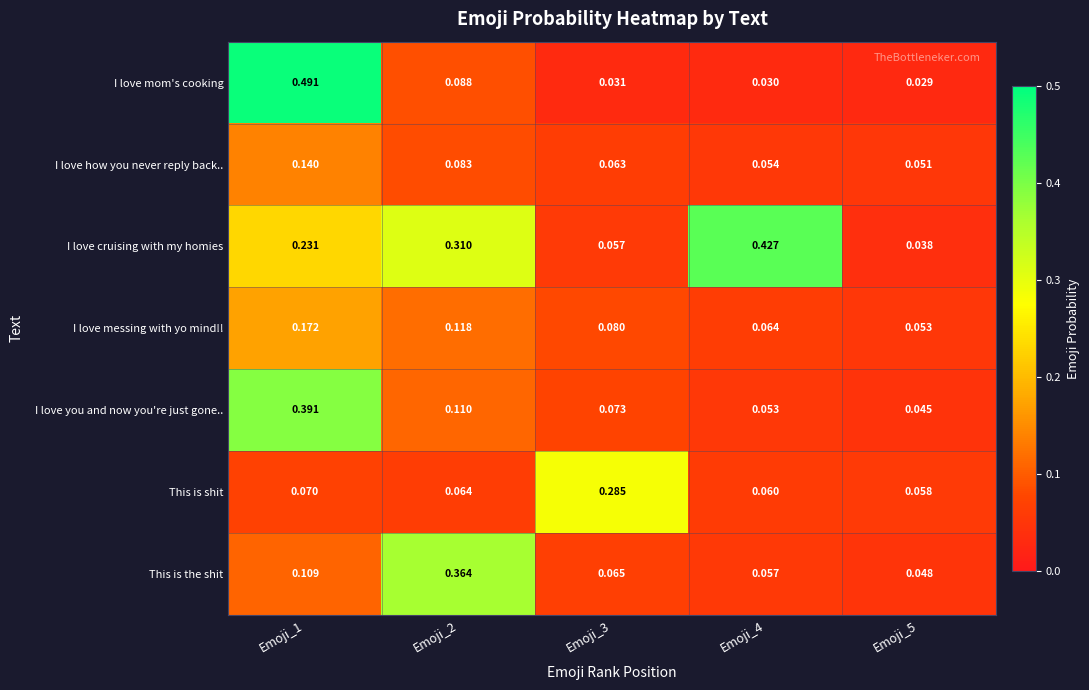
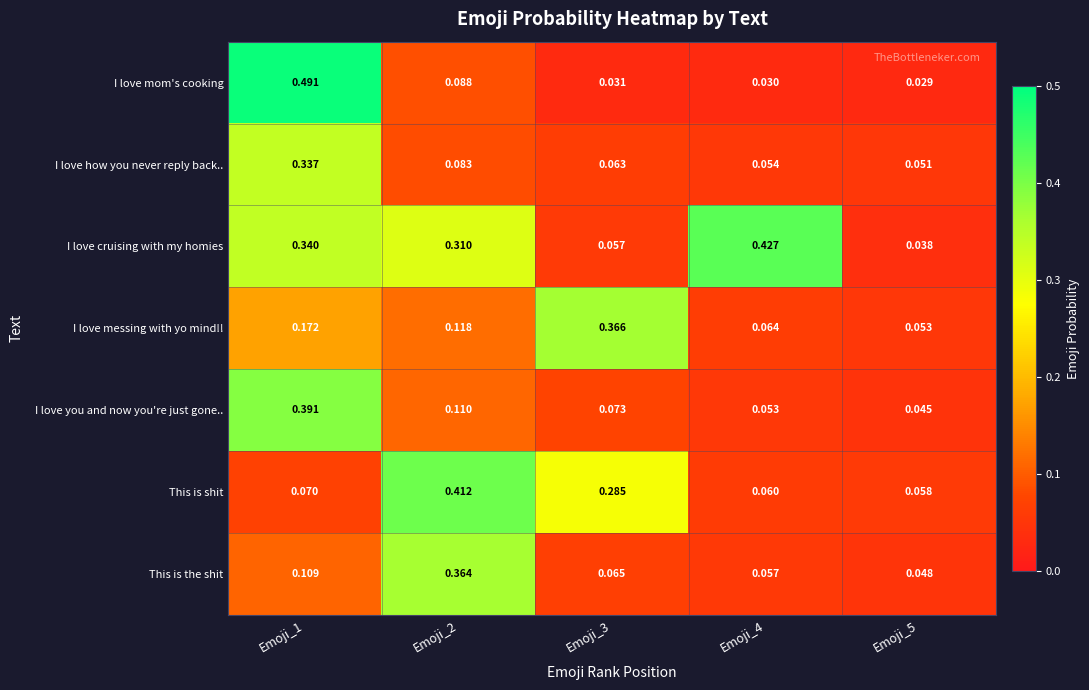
  {
    "I love mom's cooking": {
      "Emoji_1": 0.491,
      "Emoji_2": 0.088,
      "Emoji_3": 0.031,
      "Emoji_4": 0.030
    },
    "I love how you never reply back..": {
-     "Emoji_1": 0.140,
+     "Emoji_1": 0.337,
      "Emoji_2": 0.083,
      "Emoji_3": 0.063,
      "Emoji_4": 0.054,
      "Emoji_5": 0.051
    },
    "I love cruising with my homies": {
-     "Emoji_1": 0.231,
+     "Emoji_1": 0.340,
      "Emoji_2": 0.310,
      "Emoji_3": 0.057,
      "Emoji_4": 0.427,
      "Emoji_5": 0.038
    },
    "I love messing with yo mind!!": {
      "Emoji_1": 0.172,
      "Emoji_2": 0.118,
-     "Emoji_3": 0.080,
+     "Emoji_3": 0.366,
      "Emoji_4": 0.064,
      "Emoji_5": 0.053
    },
    "I love you and now you're just gone..": {
      "Emoji_1": 0.391,
      "Emoji_2": 0.110,
      "Emoji_3": 0.073,
      "Emoji_4": 0.053,
      "Emoji_5": 0.045
    },
    "This is shit": {
      "Emoji_1": 0.070,
-     "Emoji_2": 0.064,
+     "Emoji_2": 0.412,
      "Emoji_3": 0.285,
      "Emoji_4": 0.060,
      "Emoji_5": 0.058
    },
    "This is the shit": {
      "Emoji_1": 0.109,
      "Emoji_2": 0.364,
      "Emoji_3": 0.065,
      "Emoji_4": 0.057,
      "Emoji_5": 0.048
    }
  }
